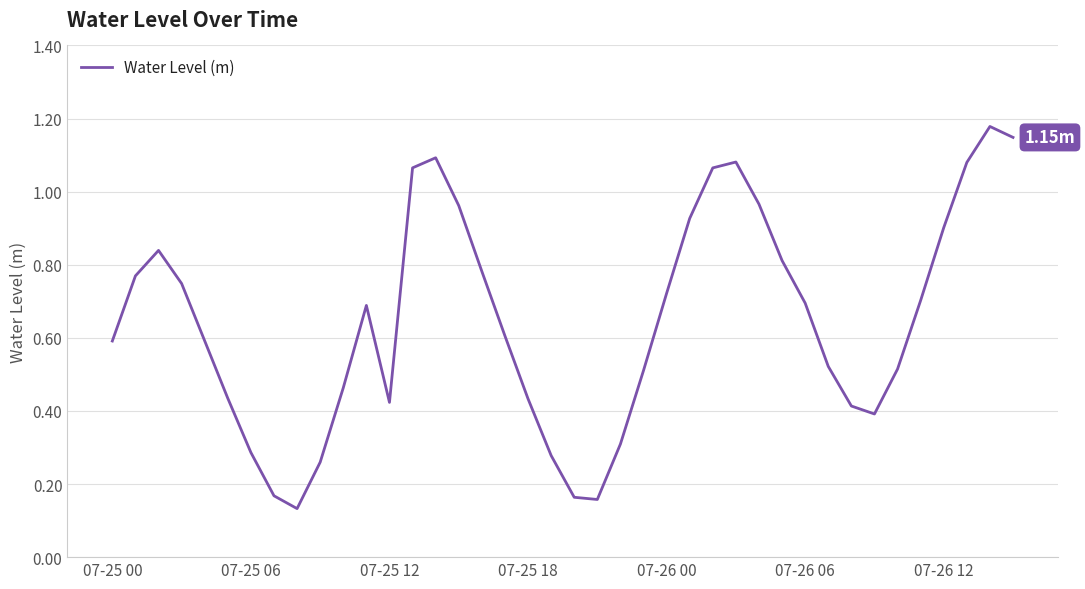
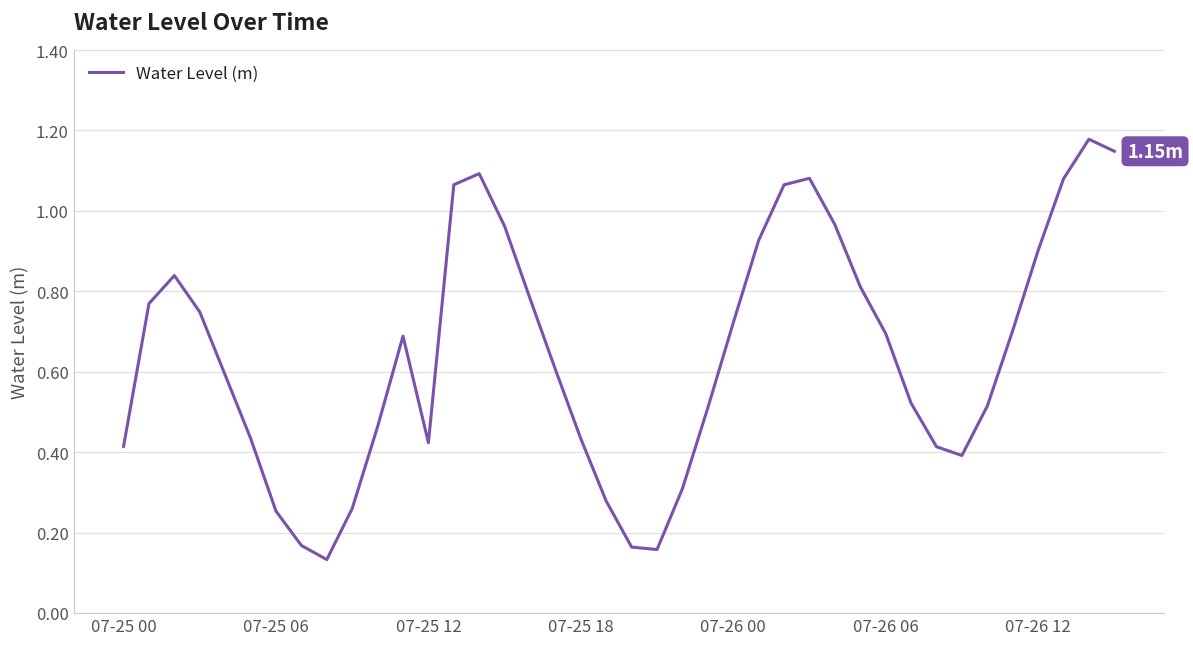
  {
-   "07-25 00": 0.59,
-   "07-25 06": 0.29,
+   "07-25 00": 0.41,
+   "07-25 06": 0.25,
    "07-25 12": 0.42,
    "07-25 18": 0.43,
    "07-26 00": 0.72,
    "07-26 06": 0.70,
    "07-26 12": 0.90
  }
